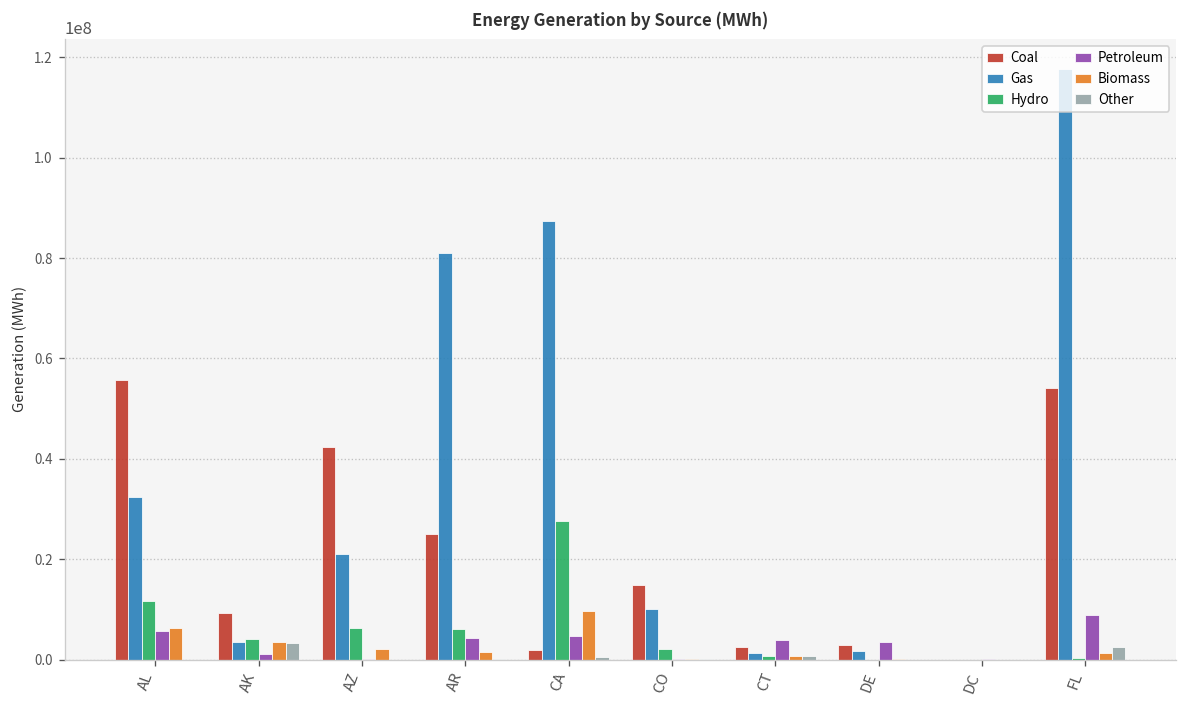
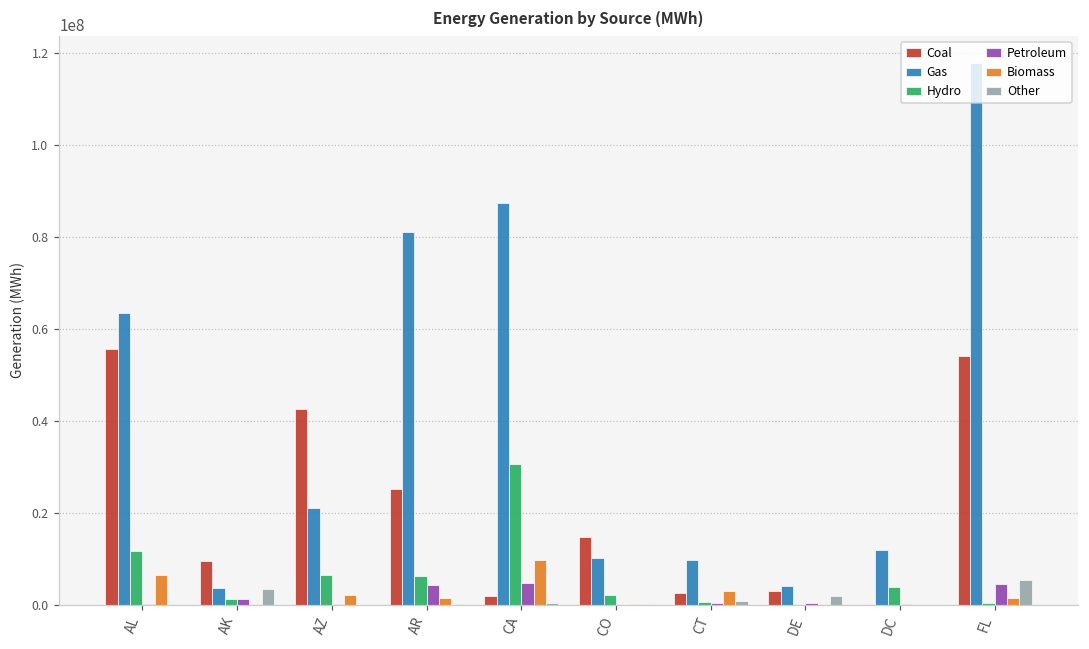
  {
    "Coal": {
      "AL": 56000000,
      "AK": 9000000,
      "AZ": 42000000,
      "AR": 25000000,
      "CA": 2000000,
      "CO": 15000000,
      "CT": 2000000,
      "DE": 3000000,
      "DC": 0,
      "FL": 54000000
    },
    "Gas": {
-     "AL": 32000000,
+     "AL": 63000000,
      "AK": 4000000,
      "AZ": 21000000,
      "AR": 81000000,
      "CA": 87000000,
      "CO": 10000000,
-     "CT": 1000000,
-     "DE": 2000000,
-     "DC": 0
+     "CT": 10000000,
+     "DE": 4000000,
+     "DC": 12000000
    },
    "Hydro": {
      "AL": 12000000,
-     "AK": 4000000,
+     "AK": 1000000,
      "AZ": 6000000,
      "AR": 6000000,
-     "CA": 28000000,
+     "CA": 30000000,
      "CO": 2000000,
      "CT": 1000000,
      "DE": 0,
-     "DC": 0
+     "DC": 4000000
    },
    "Petroleum": {
-     "AL": 6000000,
+     "AL": 0,
      "AK": 1000000,
      "AR": 4000000,
      "CA": 5000000,
-     "CT": 4000000,
-     "DE": 3000000,
-     "FL": 9000000
+     "CT": 0,
+     "DE": 0,
+     "FL": 4000000
    },
    "Biomass": {
      "AL": 6000000,
-     "AK": 3000000,
+     "AK": 0,
      "AZ": 2000000,
      "AR": 1000000,
      "CA": 10000000,
-     "CT": 1000000,
+     "CT": 3000000,
      "DC": 0,
      "FL": 1000000
    },
    "Other": {
      "AK": 3000000,
      "CT": 1000000,
-     "DE": 0,
+     "DE": 2000000,
      "DC": 0,
-     "FL": 3000000
+     "FL": 5000000
    }
  }
